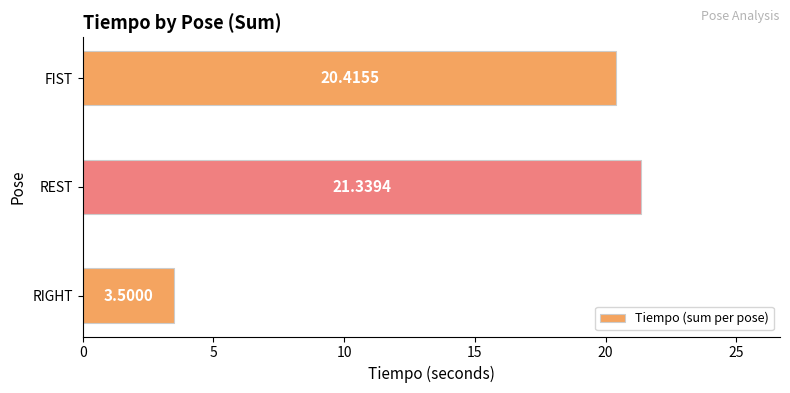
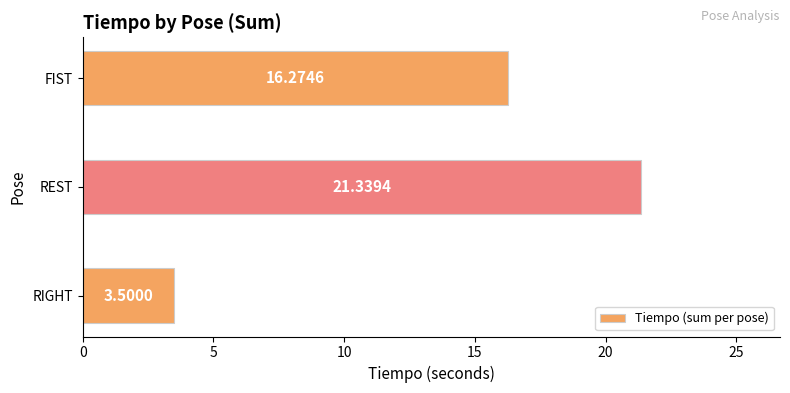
  {
-   "FIST": 20.4155,
+   "FIST": 16.2746,
    "REST": 21.3394,
    "RIGHT": 3.5000
  }
